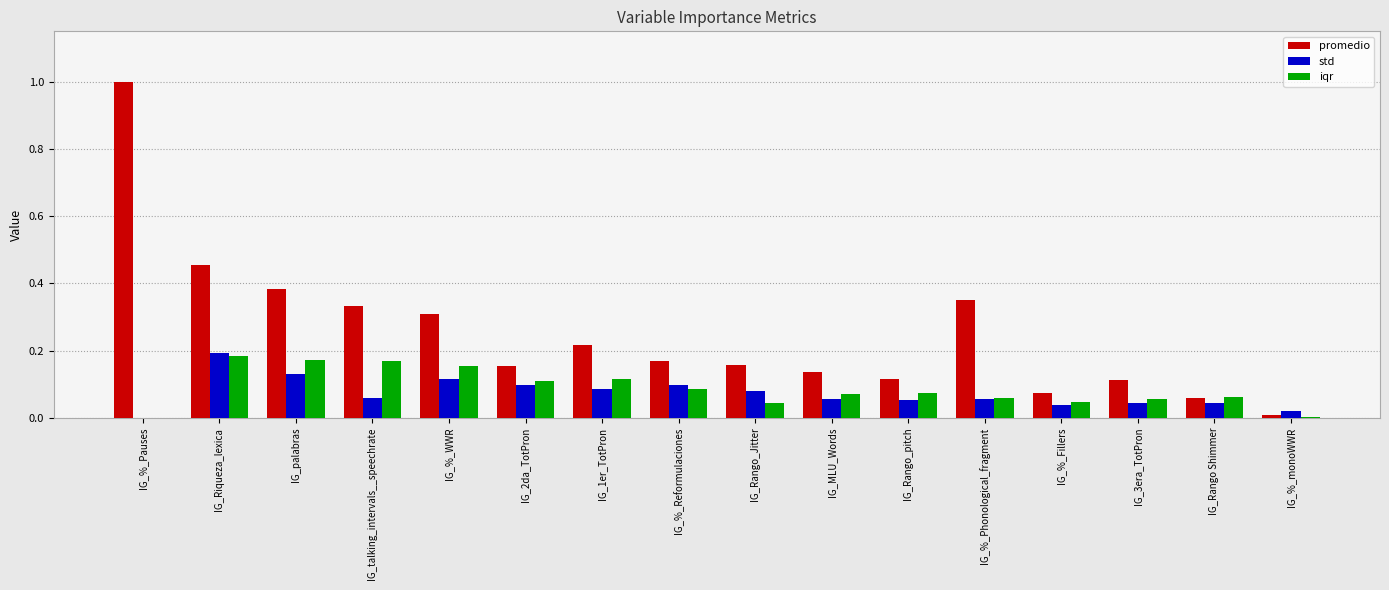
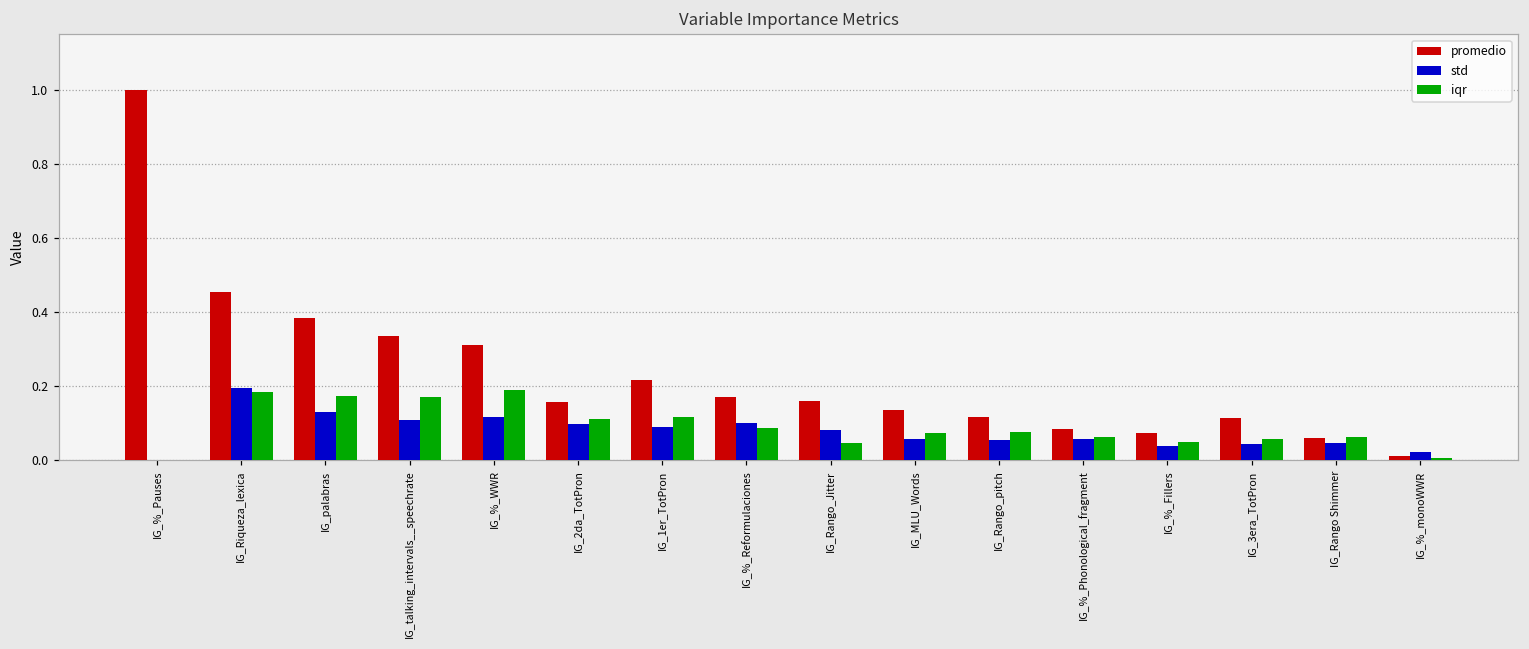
  {
    "promedio": {
      "IG_%_Pauses": 1.00,
      "IG_Riqueza_lexica": 0.45,
      "IG_palabras": 0.38,
      "IG_talking_intervals__speechrate": 0.33,
      "IG_%_WWR": 0.31,
      "IG_2da_TotPron": 0.15,
      "IG_1er_TotPron": 0.22,
      "IG_%_Reformulaciones": 0.17,
      "IG_Rango_Jitter": 0.16,
      "IG_MLU_Words": 0.14,
      "IG_Rango_pitch": 0.12,
-     "IG_%_Phonological_fragment": 0.35,
+     "IG_%_Phonological_fragment": 0.08,
      "IG_%_Fillers": 0.07,
      "IG_3era_TotPron": 0.11,
      "IG_Rango Shimmer": 0.06,
      "IG_%_monoWWR": 0.01
    },
    "std": {
      "IG_Riqueza_lexica": 0.19,
      "IG_palabras": 0.13,
-     "IG_talking_intervals__speechrate": 0.06,
+     "IG_talking_intervals__speechrate": 0.11,
      "IG_%_WWR": 0.12,
      "IG_2da_TotPron": 0.10,
      "IG_1er_TotPron": 0.09,
      "IG_%_Reformulaciones": 0.10,
      "IG_Rango_Jitter": 0.08,
      "IG_MLU_Words": 0.05,
      "IG_Rango_pitch": 0.05,
      "IG_%_Phonological_fragment": 0.06,
      "IG_%_Fillers": 0.04,
      "IG_3era_TotPron": 0.04,
      "IG_Rango Shimmer": 0.05,
      "IG_%_monoWWR": 0.02
    },
    "iqr": {
      "IG_%_Pauses": 0.00,
      "IG_Riqueza_lexica": 0.18,
      "IG_palabras": 0.17,
      "IG_talking_intervals__speechrate": 0.17,
-     "IG_%_WWR": 0.15,
+     "IG_%_WWR": 0.19,
      "IG_2da_TotPron": 0.11,
      "IG_1er_TotPron": 0.12,
      "IG_%_Reformulaciones": 0.09,
      "IG_Rango_Jitter": 0.05,
      "IG_MLU_Words": 0.07,
      "IG_Rango_pitch": 0.07,
      "IG_%_Phonological_fragment": 0.06,
      "IG_%_Fillers": 0.05,
      "IG_3era_TotPron": 0.06,
      "IG_Rango Shimmer": 0.06
    }
  }
